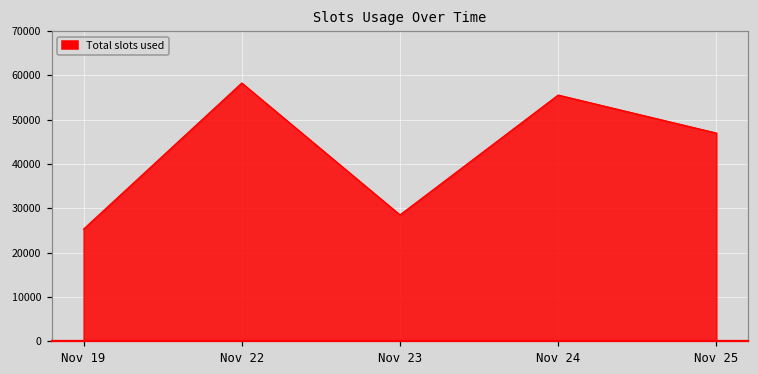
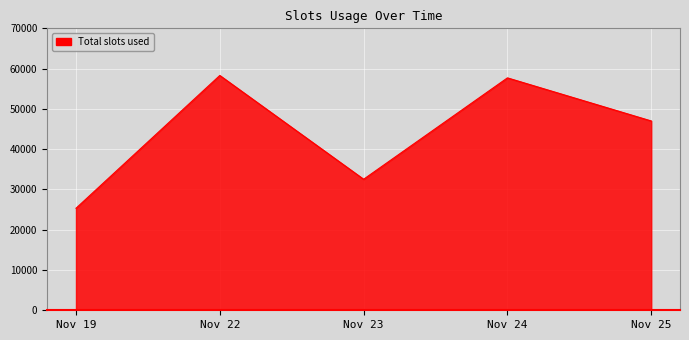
  {
    "Nov 19": 25000,
    "Nov 22": 58000,
-   "Nov 23": 29000,
-   "Nov 24": 56000,
+   "Nov 23": 33000,
+   "Nov 24": 58000,
    "Nov 25": 47000
  }
